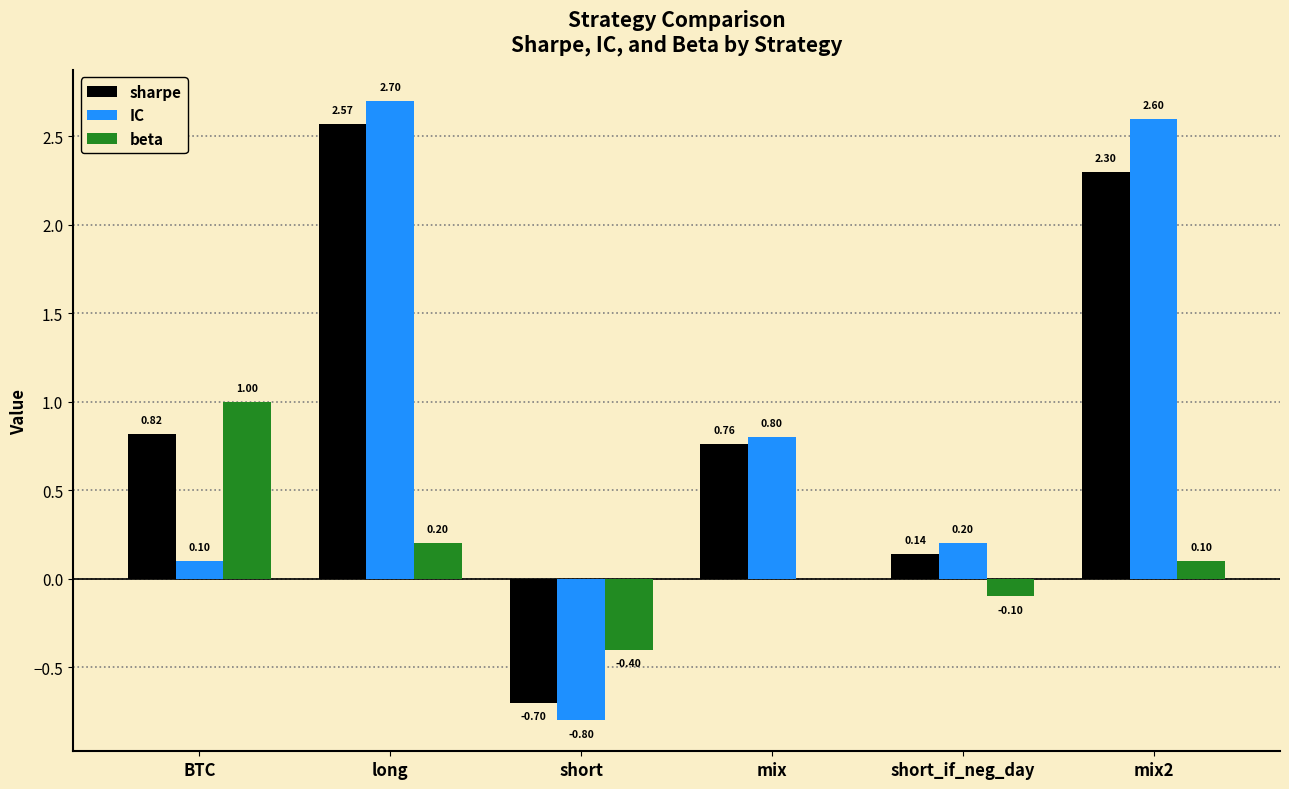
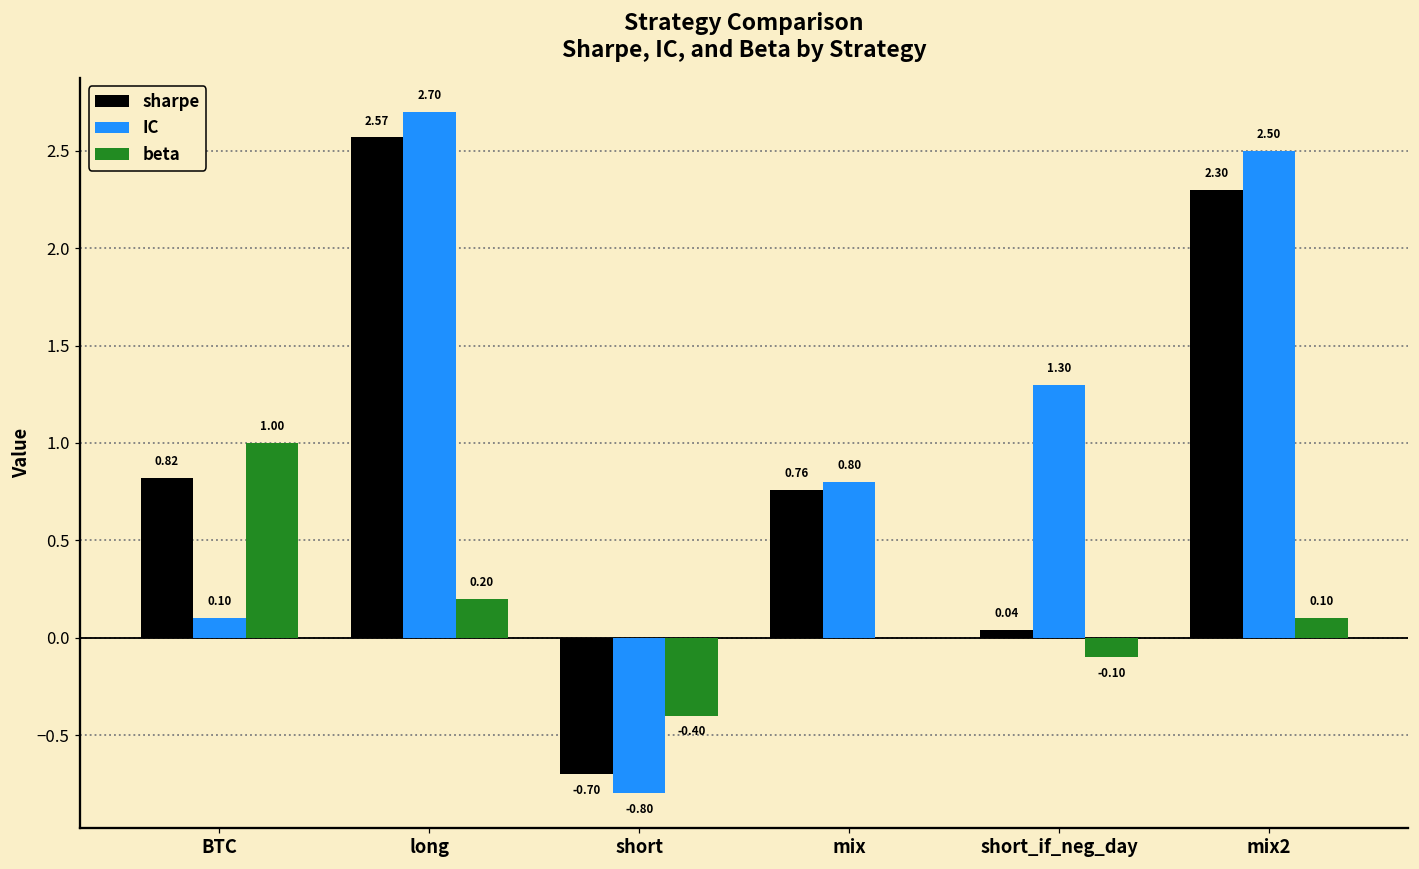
  {
    "sharpe": {
      "BTC": 0.82,
      "long": 2.57,
      "short": -0.70,
      "mix": 0.76,
-     "short_if_neg_day": 0.14,
+     "short_if_neg_day": 0.04,
      "mix2": 2.30
    },
    "IC": {
      "BTC": 0.10,
      "long": 2.70,
      "short": -0.80,
      "mix": 0.80,
-     "short_if_neg_day": 0.20,
-     "mix2": 2.60
+     "short_if_neg_day": 1.30,
+     "mix2": 2.50
    },
    "beta": {
      "BTC": 1.00,
      "long": 0.20,
      "short": -0.40,
      "short_if_neg_day": -0.10,
      "mix2": 0.10
    }
  }
